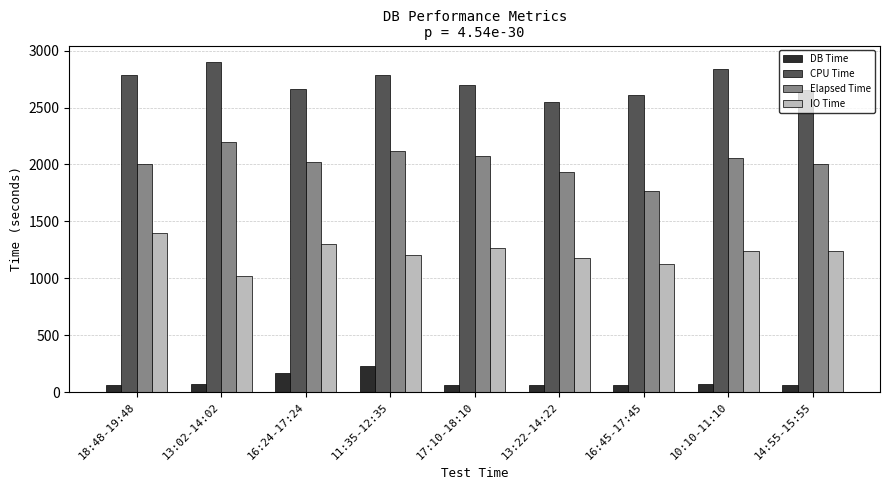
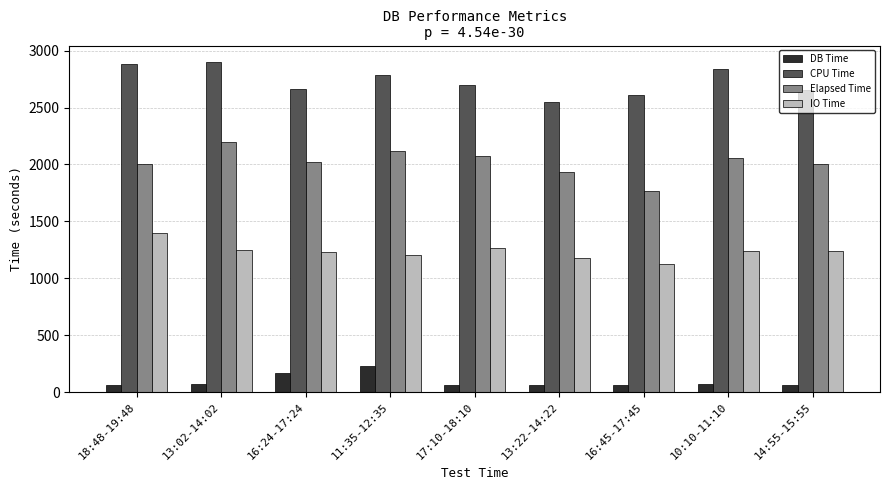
  {
    "DB Time": {
      "18:48-19:48": 70,
      "13:02-14:02": 70,
      "16:24-17:24": 170,
      "11:35-12:35": 230,
      "17:10-18:10": 60,
      "13:22-14:22": 60,
      "16:45-17:45": 60,
      "10:10-11:10": 70,
      "14:55-15:55": 60
    },
    "CPU Time": {
-     "18:48-19:48": 2780,
+     "18:48-19:48": 2890,
      "13:02-14:02": 2900,
      "16:24-17:24": 2660,
      "11:35-12:35": 2790,
      "17:10-18:10": 2700,
      "13:22-14:22": 2550,
      "16:45-17:45": 2610,
      "10:10-11:10": 2840
    },
    "Elapsed Time": {
      "18:48-19:48": 2000,
      "13:02-14:02": 2200,
      "16:24-17:24": 2020,
      "11:35-12:35": 2120,
      "17:10-18:10": 2080,
      "13:22-14:22": 1940,
      "16:45-17:45": 1770,
      "10:10-11:10": 2060,
      "14:55-15:55": 2000
    },
    "IO Time": {
      "18:48-19:48": 1400,
-     "13:02-14:02": 1020,
-     "16:24-17:24": 1310,
+     "13:02-14:02": 1240,
+     "16:24-17:24": 1230,
      "11:35-12:35": 1210,
      "17:10-18:10": 1270,
      "13:22-14:22": 1180,
      "16:45-17:45": 1130,
      "10:10-11:10": 1240,
      "14:55-15:55": 1240
    }
  }
